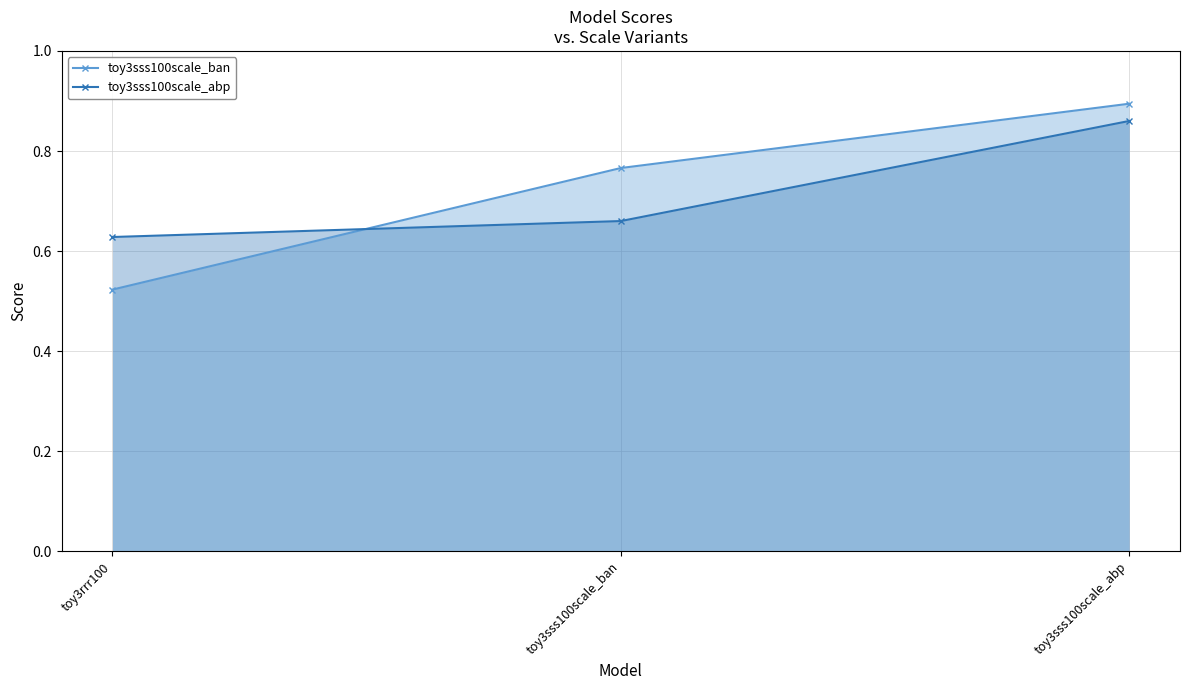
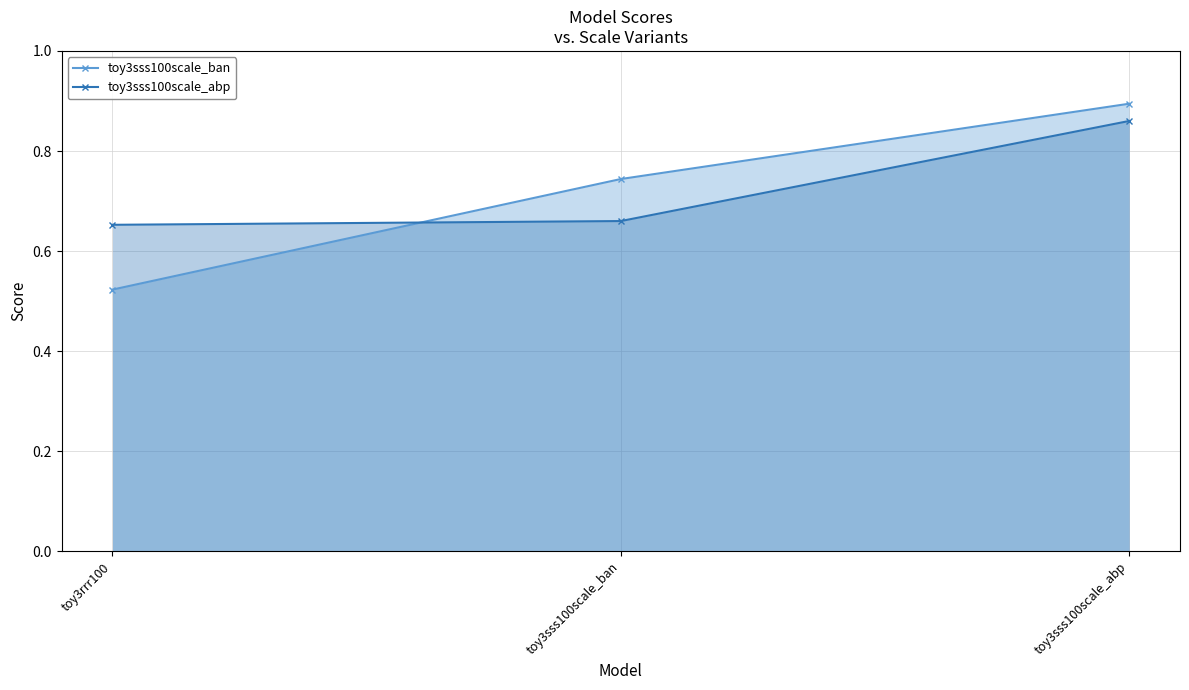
  {
    "toy3sss100scale_ban": {
      "toy3rrr100": 0.52,
-     "toy3sss100scale_ban": 0.77,
+     "toy3sss100scale_ban": 0.74,
      "toy3sss100scale_abp": 0.89
    },
    "toy3sss100scale_abp": {
-     "toy3rrr100": 0.63,
+     "toy3rrr100": 0.65,
      "toy3sss100scale_ban": 0.66,
      "toy3sss100scale_abp": 0.86
    }
  }
